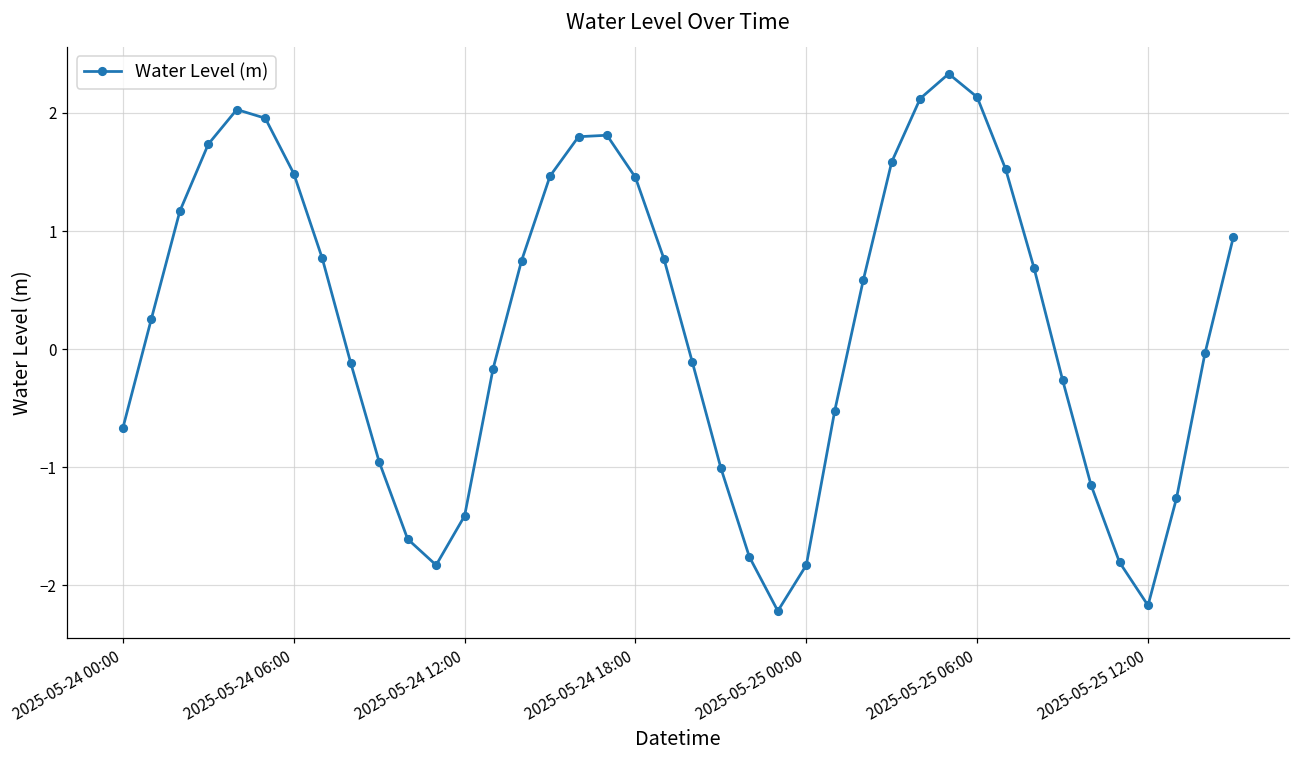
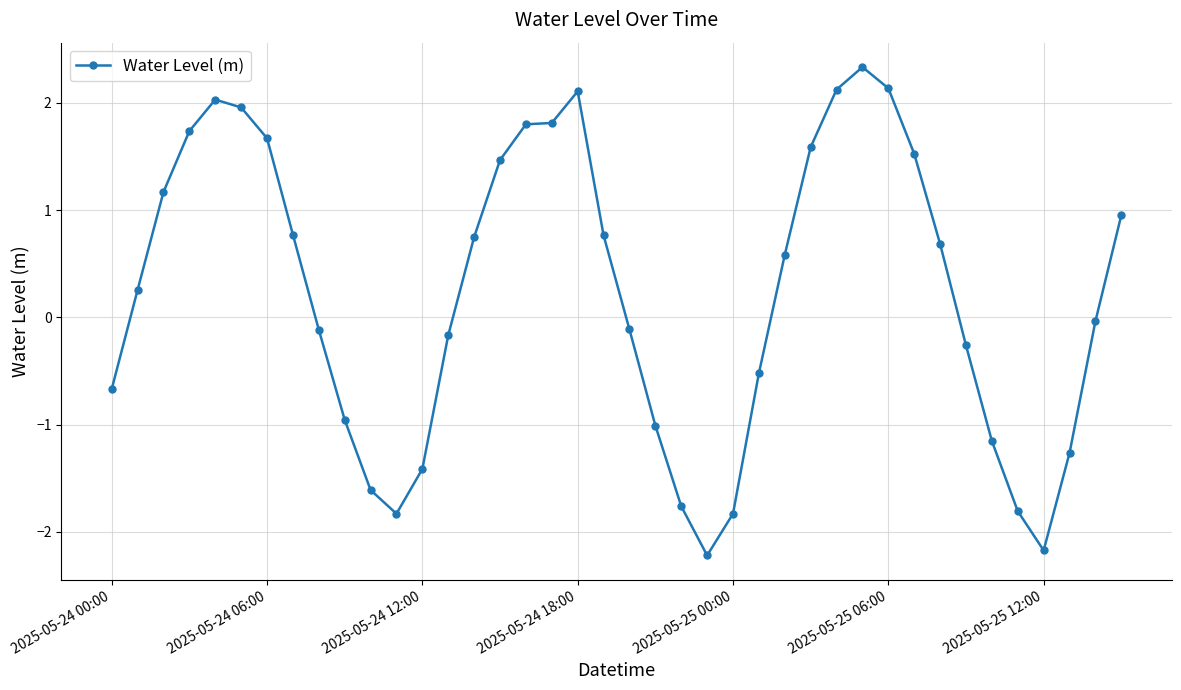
  {
    "2025-05-24 00:00": -0.67,
-   "2025-05-24 06:00": 1.49,
+   "2025-05-24 06:00": 1.67,
    "2025-05-24 12:00": -1.41,
-   "2025-05-24 18:00": 1.45,
+   "2025-05-24 18:00": 2.11,
    "2025-05-25 00:00": -1.83,
    "2025-05-25 06:00": 2.13,
    "2025-05-25 12:00": -2.17
  }
